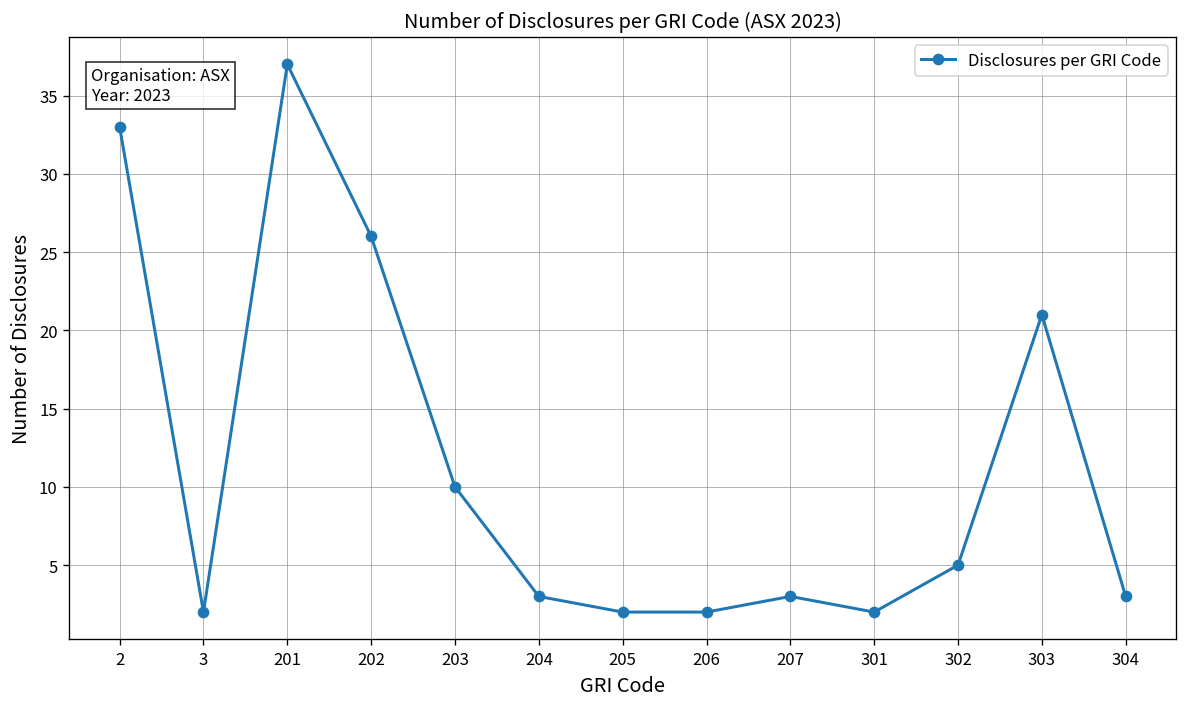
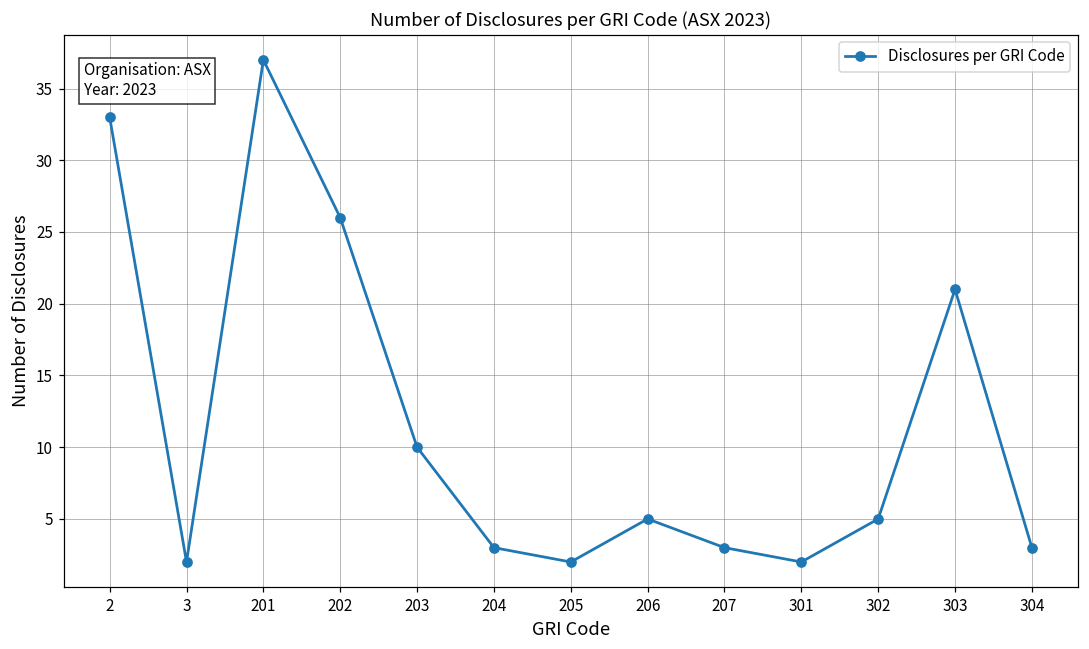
  {
    "3": 2,
    "201": 37,
    "202": 26,
    "203": 10,
    "204": 3,
    "205": 2,
-   "206": 2,
+   "206": 5,
    "207": 3,
    "301": 2,
    "302": 5,
    "303": 21,
    "304": 3
  }
